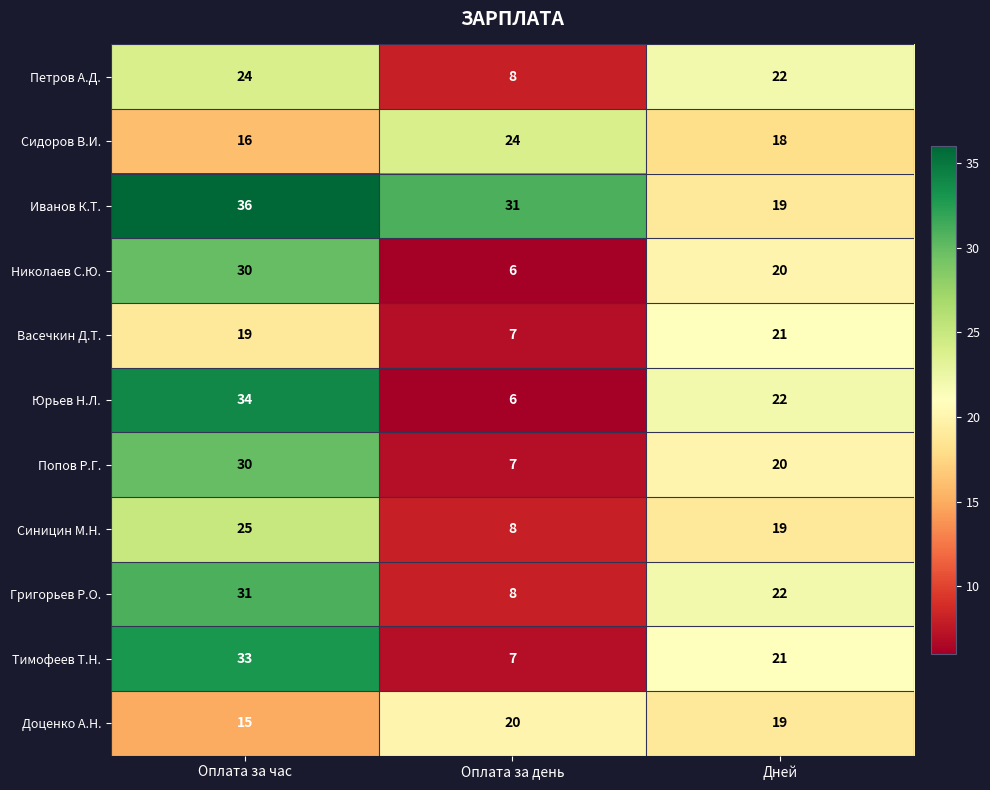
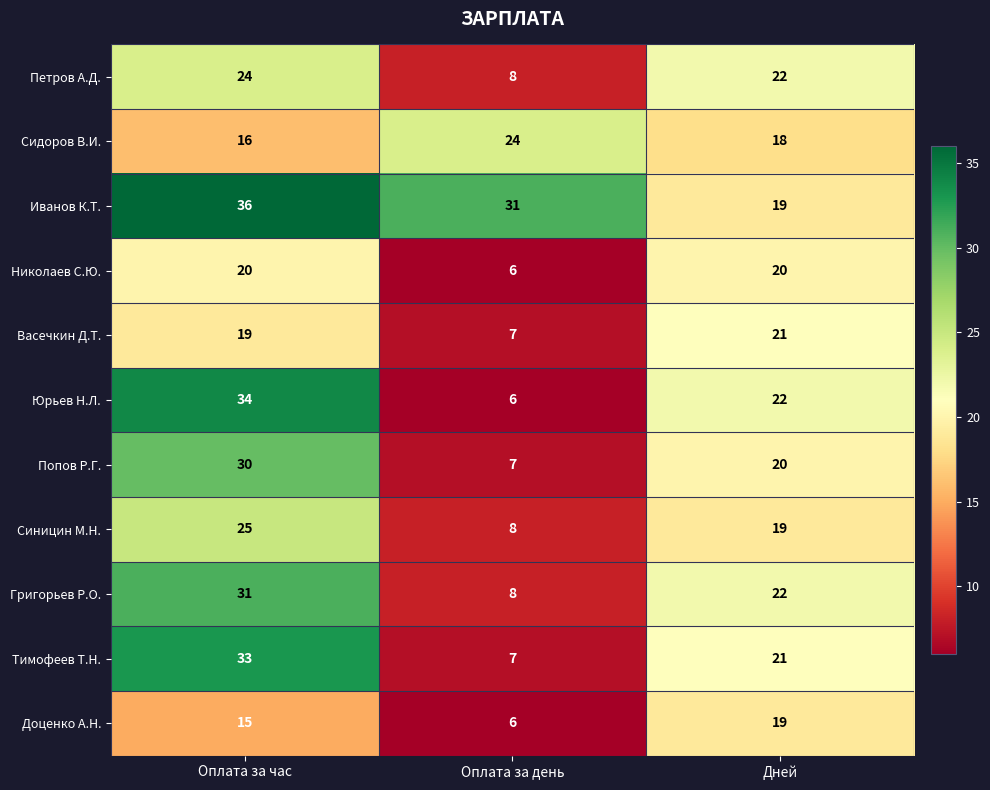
  {
    "Петров А.Д.": {
      "Оплата за час": 24,
      "Оплата за день": 8,
      "Дней": 22
    },
    "Сидоров В.И.": {
      "Оплата за час": 16,
      "Оплата за день": 24,
      "Дней": 18
    },
    "Иванов К.Т.": {
      "Оплата за час": 36,
      "Оплата за день": 31,
      "Дней": 19
    },
    "Николаев С.Ю.": {
-     "Оплата за час": 30,
+     "Оплата за час": 20,
      "Оплата за день": 6,
      "Дней": 20
    },
    "Васечкин Д.Т.": {
      "Оплата за час": 19,
      "Оплата за день": 7,
      "Дней": 21
    },
    "Юрьев Н.Л.": {
      "Оплата за час": 34,
      "Оплата за день": 6,
      "Дней": 22
    },
    "Попов Р.Г.": {
      "Оплата за час": 30,
      "Оплата за день": 7,
      "Дней": 20
    },
    "Синицин М.Н.": {
      "Оплата за час": 25,
      "Оплата за день": 8,
      "Дней": 19
    },
    "Григорьев Р.О.": {
      "Оплата за час": 31,
      "Оплата за день": 8,
      "Дней": 22
    },
    "Тимофеев Т.Н.": {
      "Оплата за час": 33,
      "Оплата за день": 7,
      "Дней": 21
    },
    "Доценко А.Н.": {
      "Оплата за час": 15,
-     "Оплата за день": 20,
+     "Оплата за день": 6,
      "Дней": 19
    }
  }
